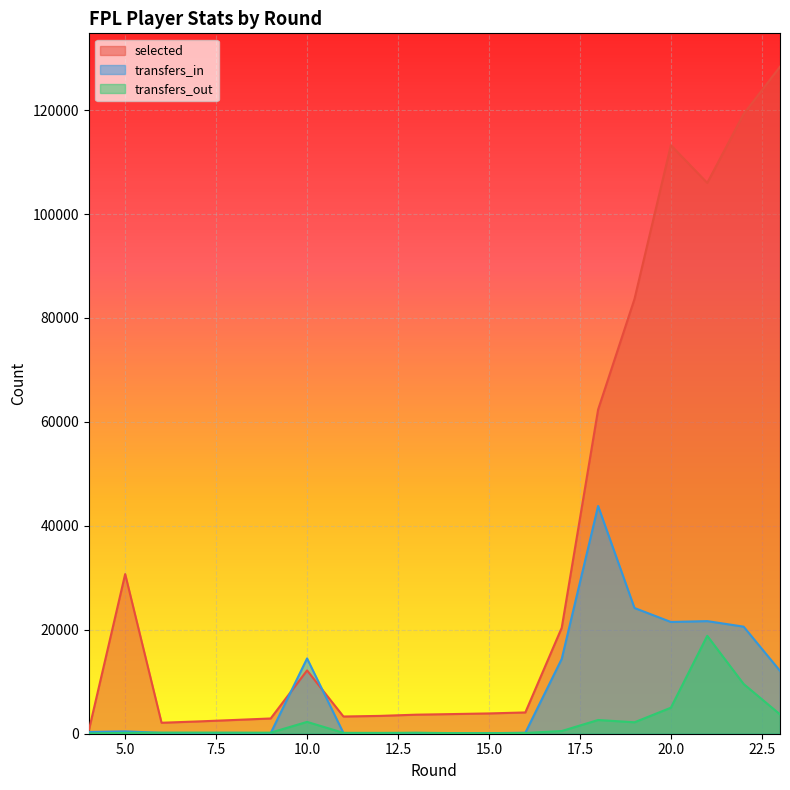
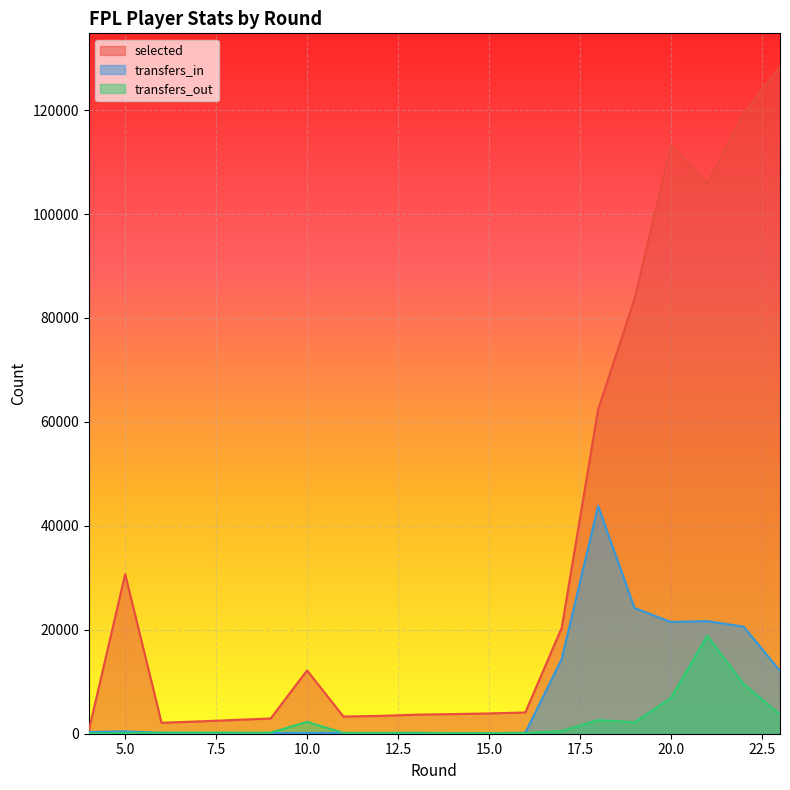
  {
    "selected": {
      "5.0": 31000,
      "10.0": 12000,
      "15.0": 4000,
      "20.0": 113000
    },
    "transfers_in": {
-     "10.0": 14000,
+     "10.0": 0,
      "20.0": 22000
    },
    "transfers_out": {
      "10.0": 2000,
-     "20.0": 5000
+     "20.0": 7000
    }
  }
